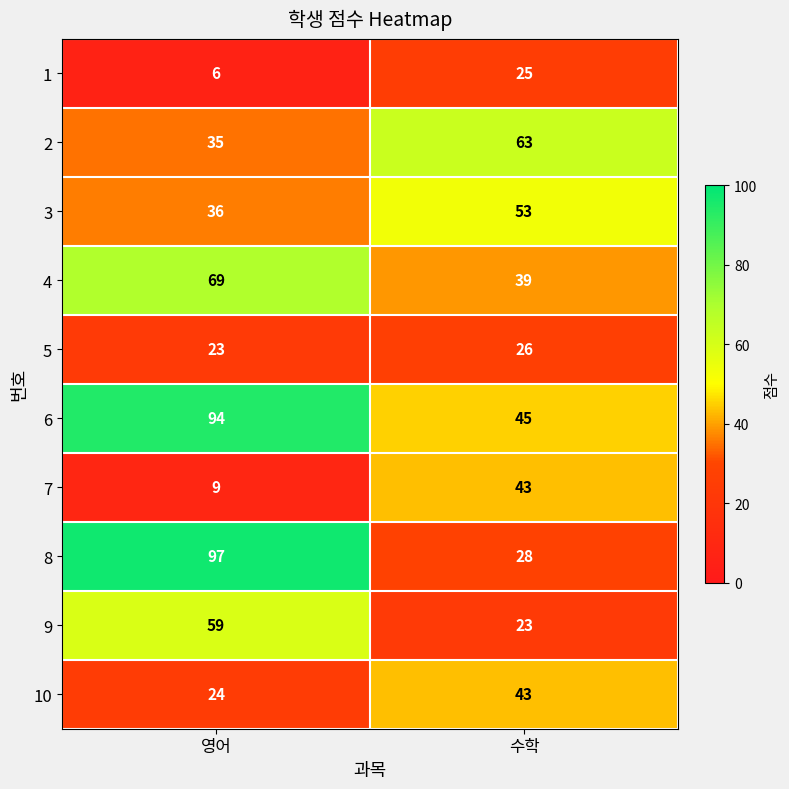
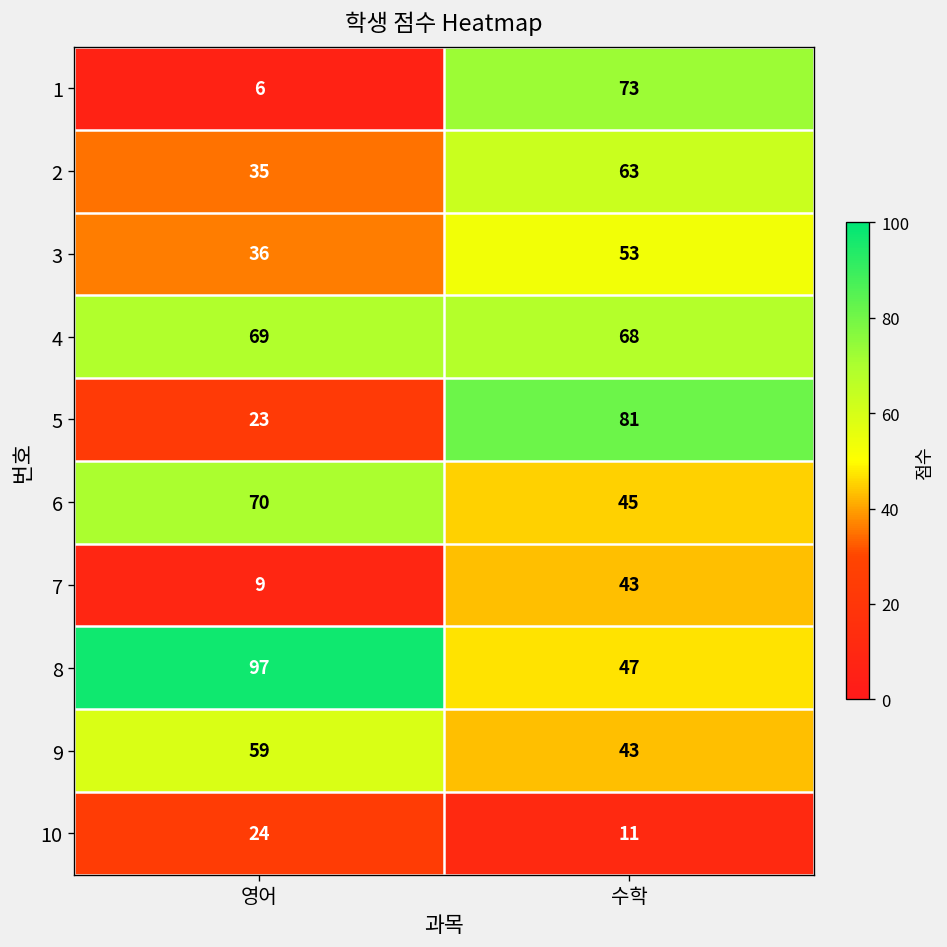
  {
    "1": {
      "영어": 6,
-     "수학": 25
+     "수학": 73
    },
    "2": {
      "영어": 35,
      "수학": 63
    },
    "3": {
      "영어": 36,
      "수학": 53
    },
    "4": {
      "영어": 69,
-     "수학": 39
+     "수학": 68
    },
    "5": {
      "영어": 23,
-     "수학": 26
+     "수학": 81
    },
    "6": {
-     "영어": 94,
+     "영어": 70,
      "수학": 45
    },
    "7": {
      "영어": 9,
      "수학": 43
    },
    "8": {
      "영어": 97,
-     "수학": 28
+     "수학": 47
    },
    "9": {
      "영어": 59,
-     "수학": 23
+     "수학": 43
    },
    "10": {
      "영어": 24,
-     "수학": 43
+     "수학": 11
    }
  }
